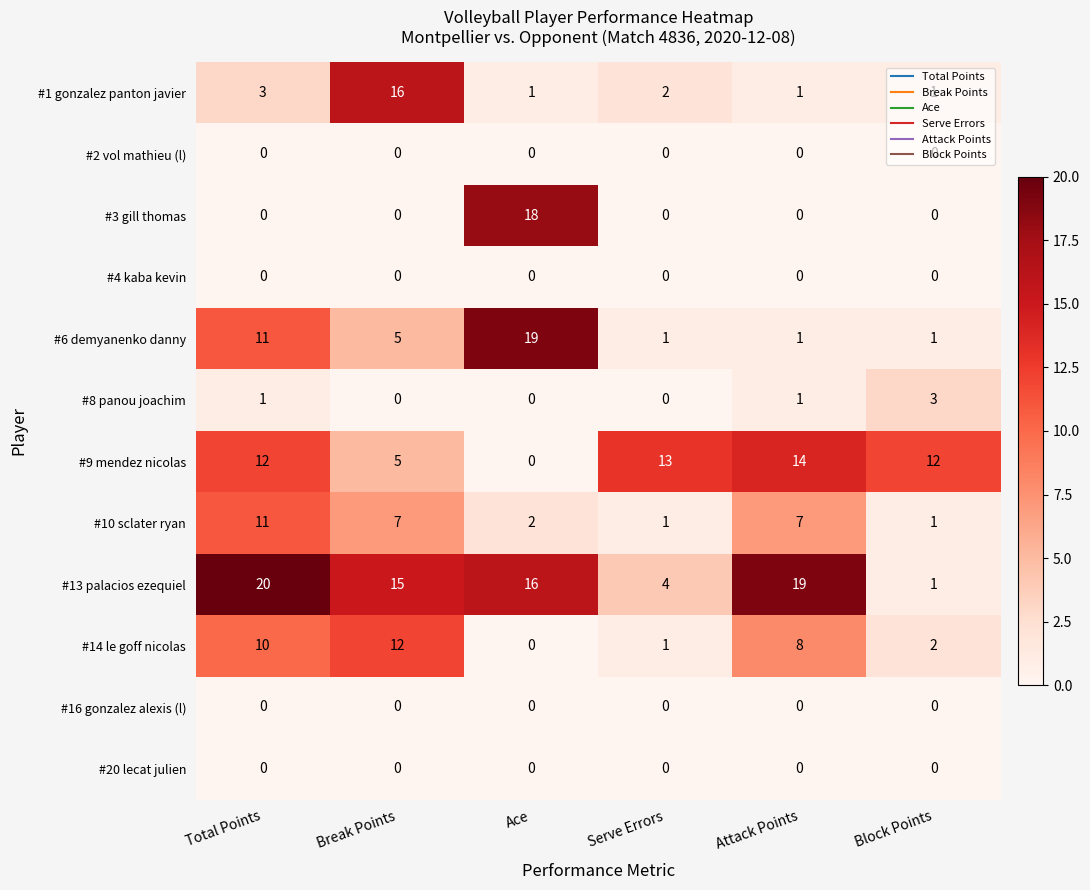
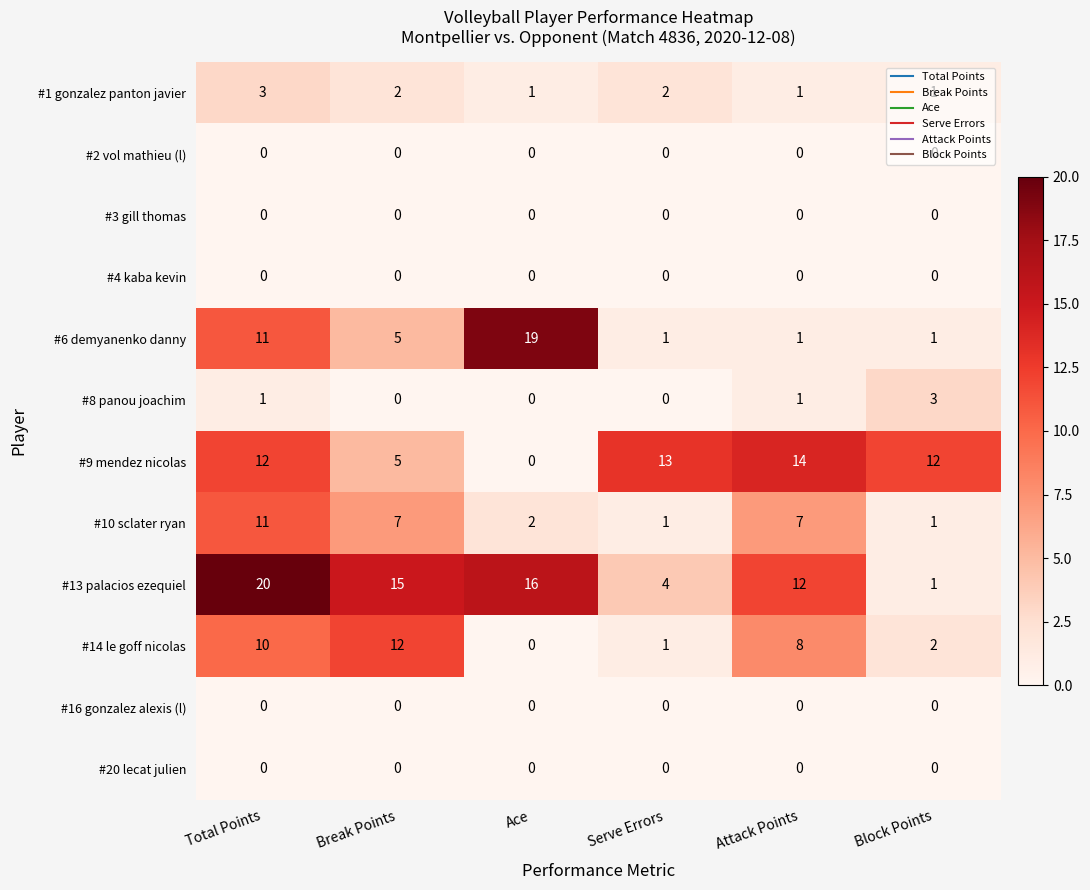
  {
    "#1 gonzalez panton javier": {
      "Total Points": 3,
-     "Break Points": 16,
+     "Break Points": 2,
      "Ace": 1,
      "Serve Errors": 2,
      "Attack Points": 1
    },
    "#2 vol mathieu (l)": {
      "Total Points": 0,
      "Break Points": 0,
      "Ace": 0,
      "Serve Errors": 0,
      "Attack Points": 0
    },
    "#3 gill thomas": {
      "Total Points": 0,
      "Break Points": 0,
-     "Ace": 18,
+     "Ace": 0,
      "Serve Errors": 0,
      "Attack Points": 0,
      "Block Points": 0
    },
    "#4 kaba kevin": {
      "Total Points": 0,
      "Break Points": 0,
      "Ace": 0,
      "Serve Errors": 0,
      "Attack Points": 0,
      "Block Points": 0
    },
    "#6 demyanenko danny": {
      "Total Points": 11,
      "Break Points": 5,
      "Ace": 19,
      "Serve Errors": 1,
      "Attack Points": 1,
      "Block Points": 1
    },
    "#8 panou joachim": {
      "Total Points": 1,
      "Break Points": 0,
      "Ace": 0,
      "Serve Errors": 0,
      "Attack Points": 1,
      "Block Points": 3
    },
    "#9 mendez nicolas": {
      "Total Points": 12,
      "Break Points": 5,
      "Ace": 0,
      "Serve Errors": 13,
      "Attack Points": 14,
      "Block Points": 12
    },
    "#10 sclater ryan": {
      "Total Points": 11,
      "Break Points": 7,
      "Ace": 2,
      "Serve Errors": 1,
      "Attack Points": 7,
      "Block Points": 1
    },
    "#13 palacios ezequiel": {
      "Total Points": 20,
      "Break Points": 15,
      "Ace": 16,
      "Serve Errors": 4,
-     "Attack Points": 19,
+     "Attack Points": 12,
      "Block Points": 1
    },
    "#14 le goff nicolas": {
      "Total Points": 10,
      "Break Points": 12,
      "Ace": 0,
      "Serve Errors": 1,
      "Attack Points": 8,
      "Block Points": 2
    },
    "#16 gonzalez alexis (l)": {
      "Total Points": 0,
      "Break Points": 0,
      "Ace": 0,
      "Serve Errors": 0,
      "Attack Points": 0,
      "Block Points": 0
    },
    "#20 lecat julien": {
      "Total Points": 0,
      "Break Points": 0,
      "Ace": 0,
      "Serve Errors": 0,
      "Attack Points": 0,
      "Block Points": 0
    }
  }
